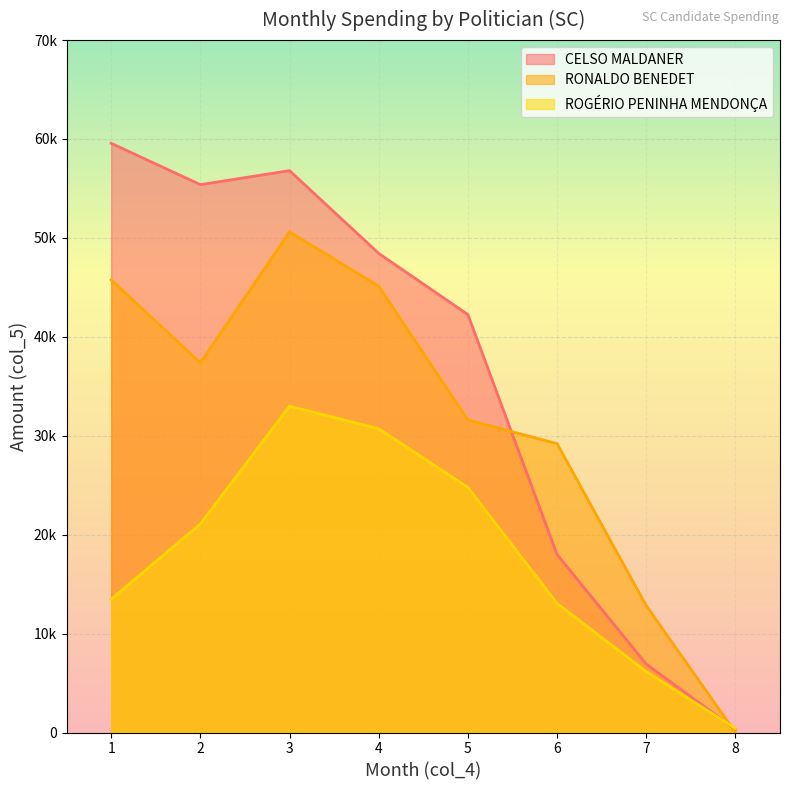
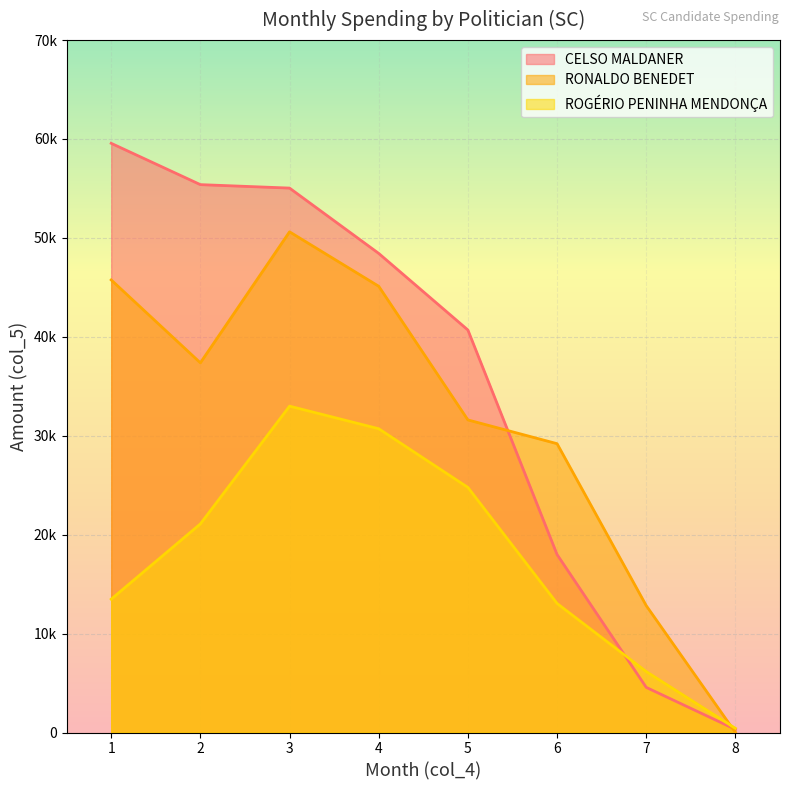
  {
    "CELSO MALDANER": {
      "1": 60000,
      "2": 55000,
-     "3": 57000,
+     "3": 55000,
      "4": 48000,
-     "5": 42000,
+     "5": 41000,
      "6": 18000,
-     "7": 7000
+     "7": 5000
    }
  }
